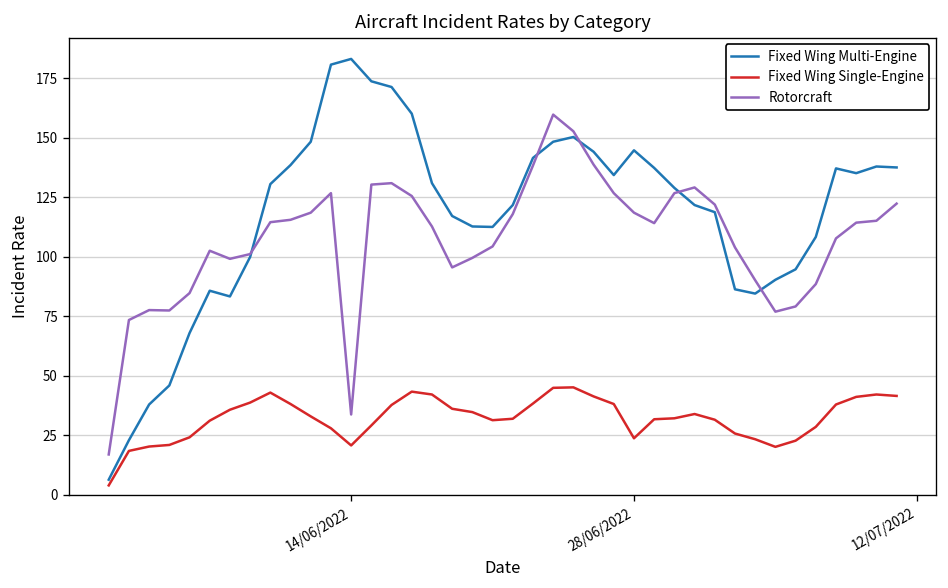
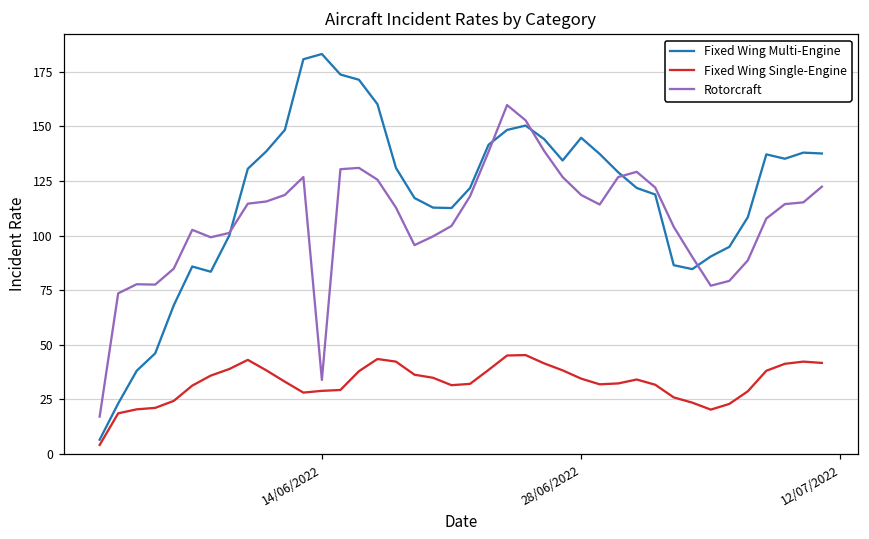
  {
    "Fixed Wing Multi-Engine": {
      "14/06/2022": 183,
      "28/06/2022": 145
    },
    "Fixed Wing Single-Engine": {
-     "14/06/2022": 21,
-     "28/06/2022": 24
+     "14/06/2022": 29,
+     "28/06/2022": 34
    },
    "Rotorcraft": {
      "14/06/2022": 34,
      "28/06/2022": 119
    }
  }
